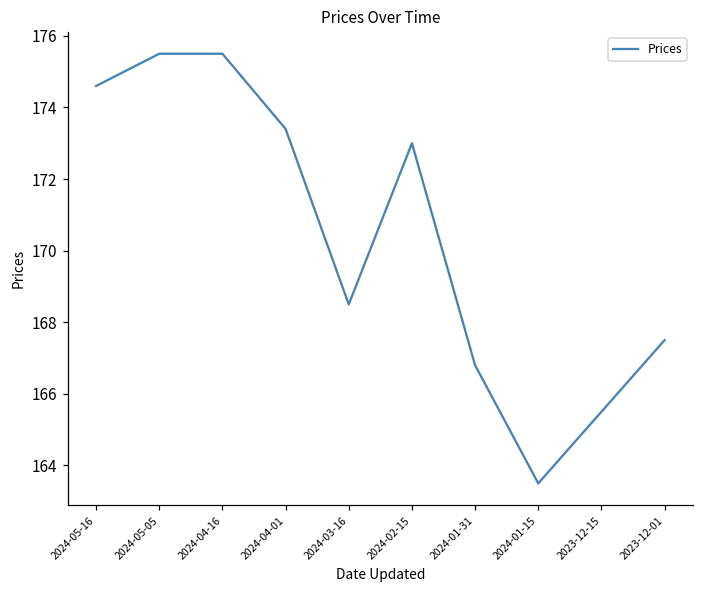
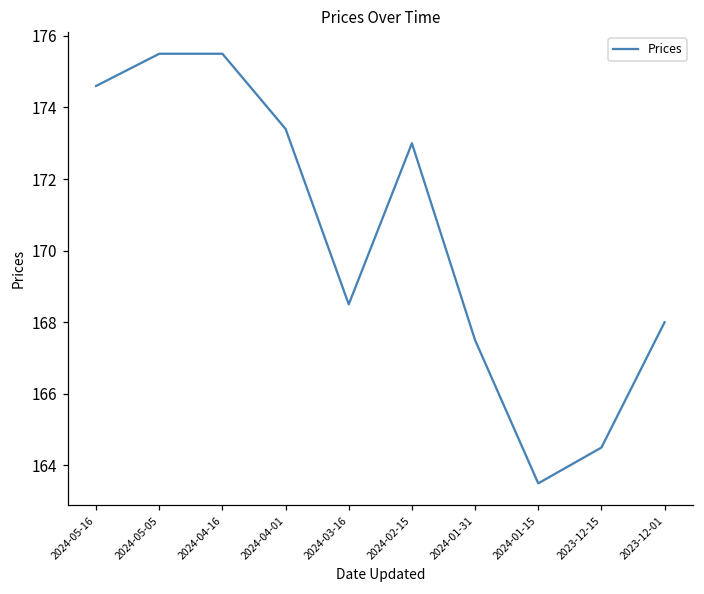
  {
    "2024-05-16": 174.6,
    "2024-05-05": 175.5,
    "2024-04-16": 175.5,
    "2024-04-01": 173.4,
    "2024-03-16": 168.5,
    "2024-02-15": 173.0,
-   "2024-01-31": 166.8,
+   "2024-01-31": 167.5,
    "2024-01-15": 163.5,
-   "2023-12-15": 165.5,
-   "2023-12-01": 167.5
+   "2023-12-15": 164.5,
+   "2023-12-01": 168.0
  }
